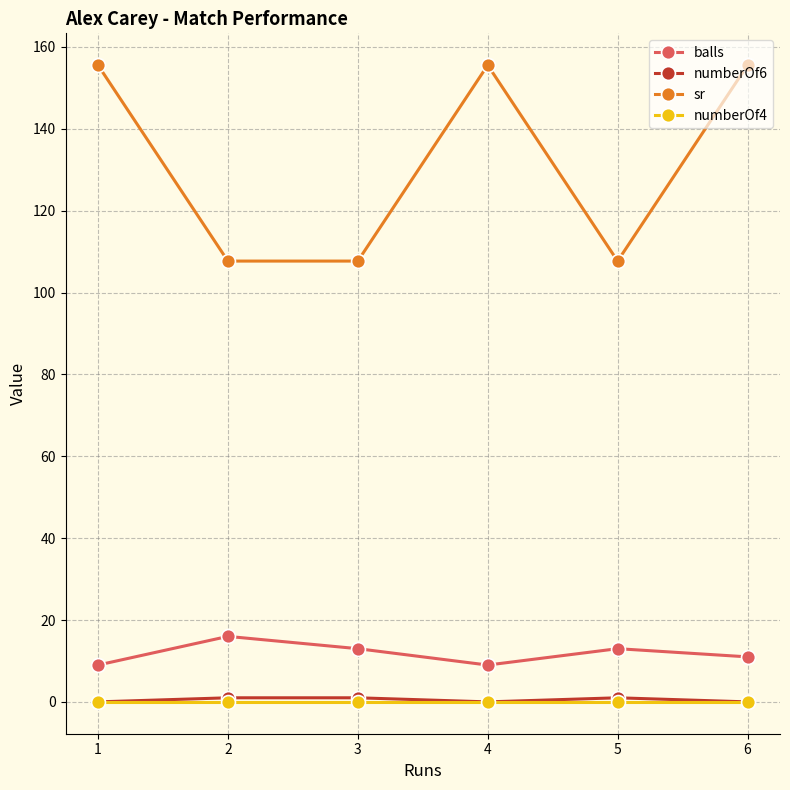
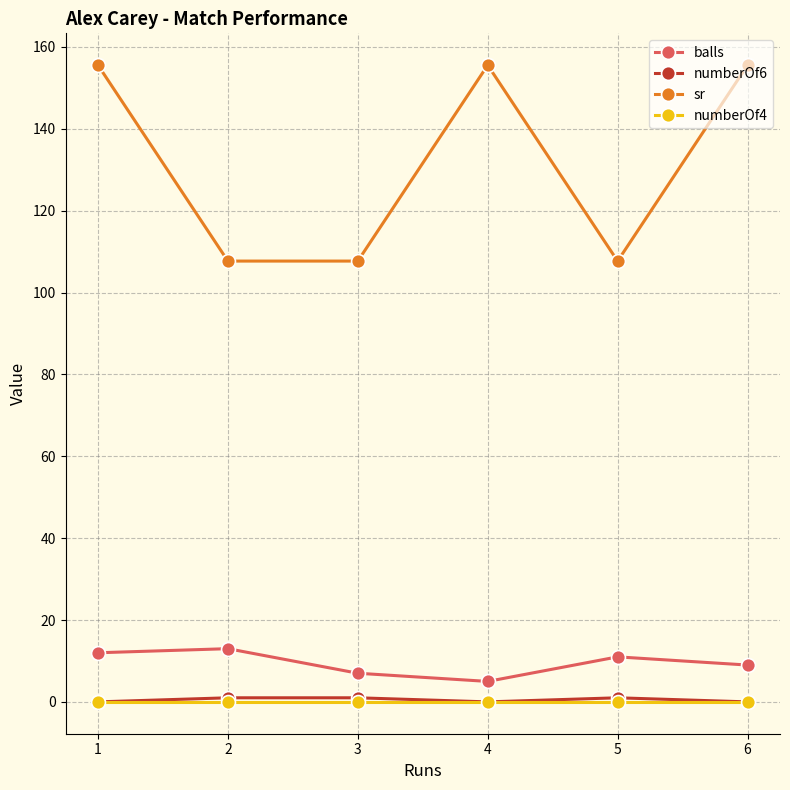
  {
    "balls": {
-     "1": 9,
-     "2": 16,
-     "3": 13,
-     "4": 9,
-     "5": 13,
-     "6": 11
+     "1": 12,
+     "2": 13,
+     "3": 7,
+     "4": 5,
+     "5": 11,
+     "6": 9
    },
    "numberOf6": {
      "2": 1,
      "3": 1,
      "5": 1
    },
    "sr": {
      "1": 156,
      "2": 108,
      "3": 108,
      "4": 156,
      "5": 108
    },
    "numberOf4": {
      "2": 0,
      "3": 0,
      "5": 0
    }
  }
